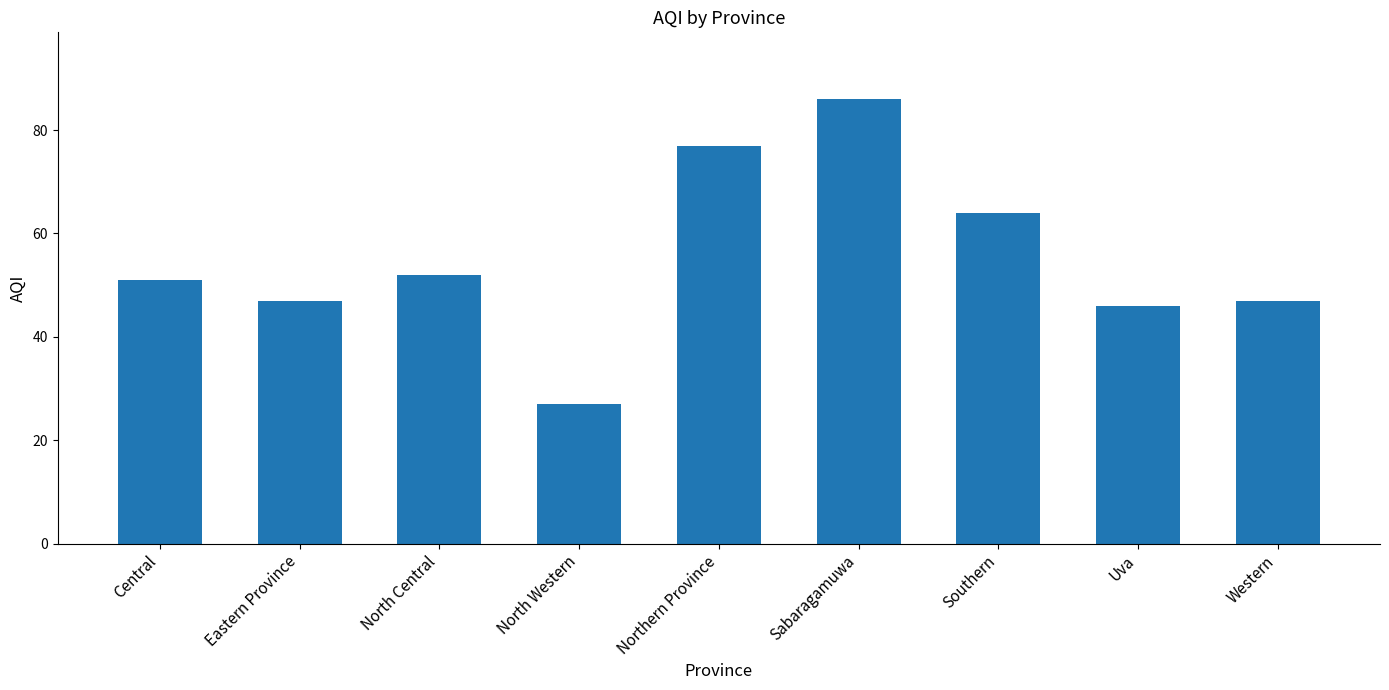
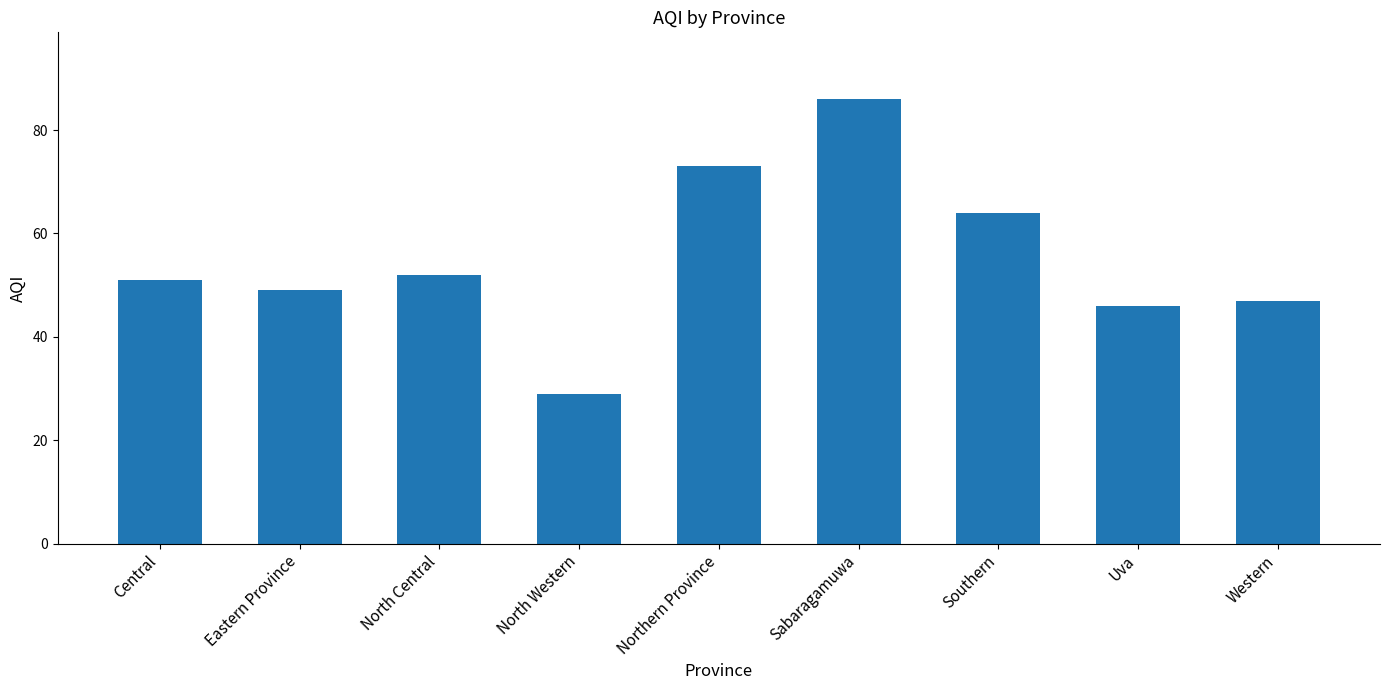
  {
    "Central": 51,
-   "Eastern Province": 47,
+   "Eastern Province": 49,
    "North Central": 52,
-   "North Western": 27,
-   "Northern Province": 77,
+   "North Western": 29,
+   "Northern Province": 73,
    "Sabaragamuwa": 86,
    "Southern": 64,
    "Uva": 46,
    "Western": 47
  }
